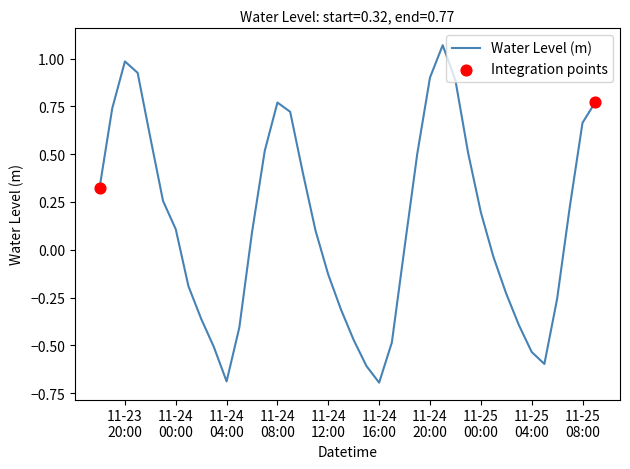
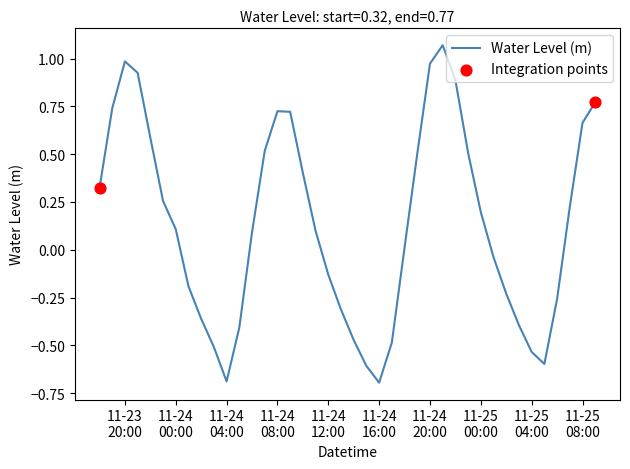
  {
    "Water Level (m)": {
      "11-23 20:00": 0.99,
      "11-24 00:00": 0.11,
      "11-24 04:00": -0.69,
-     "11-24 08:00": 0.77,
+     "11-24 08:00": 0.73,
      "11-24 12:00": -0.13,
      "11-24 16:00": -0.70,
-     "11-24 20:00": 0.90,
+     "11-24 20:00": 0.97,
      "11-25 00:00": 0.20,
      "11-25 04:00": -0.53,
      "11-25 08:00": 0.66
    }
  }
